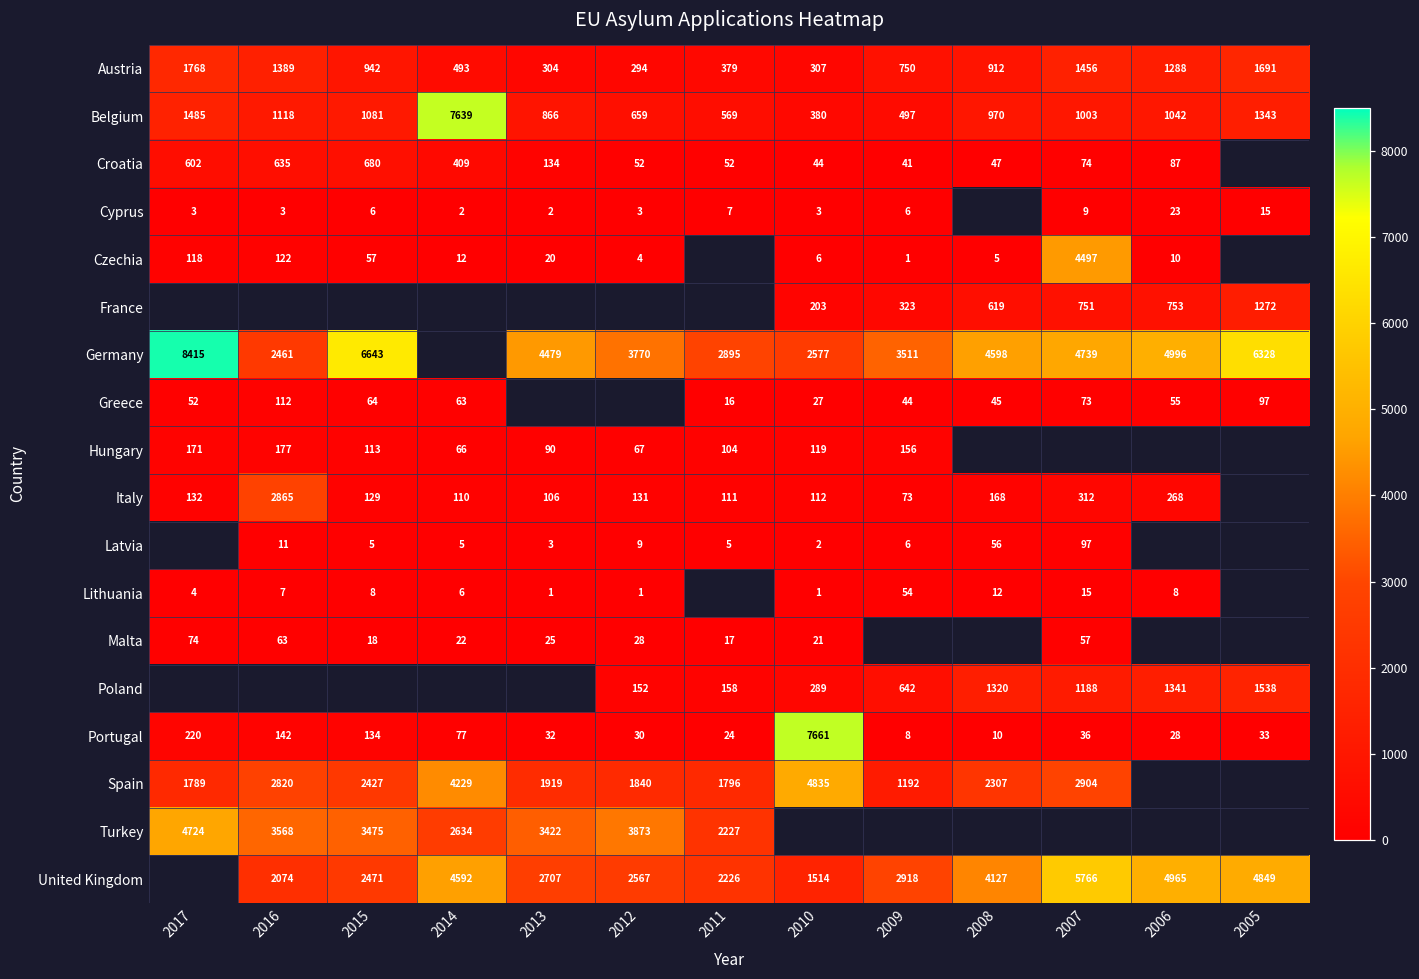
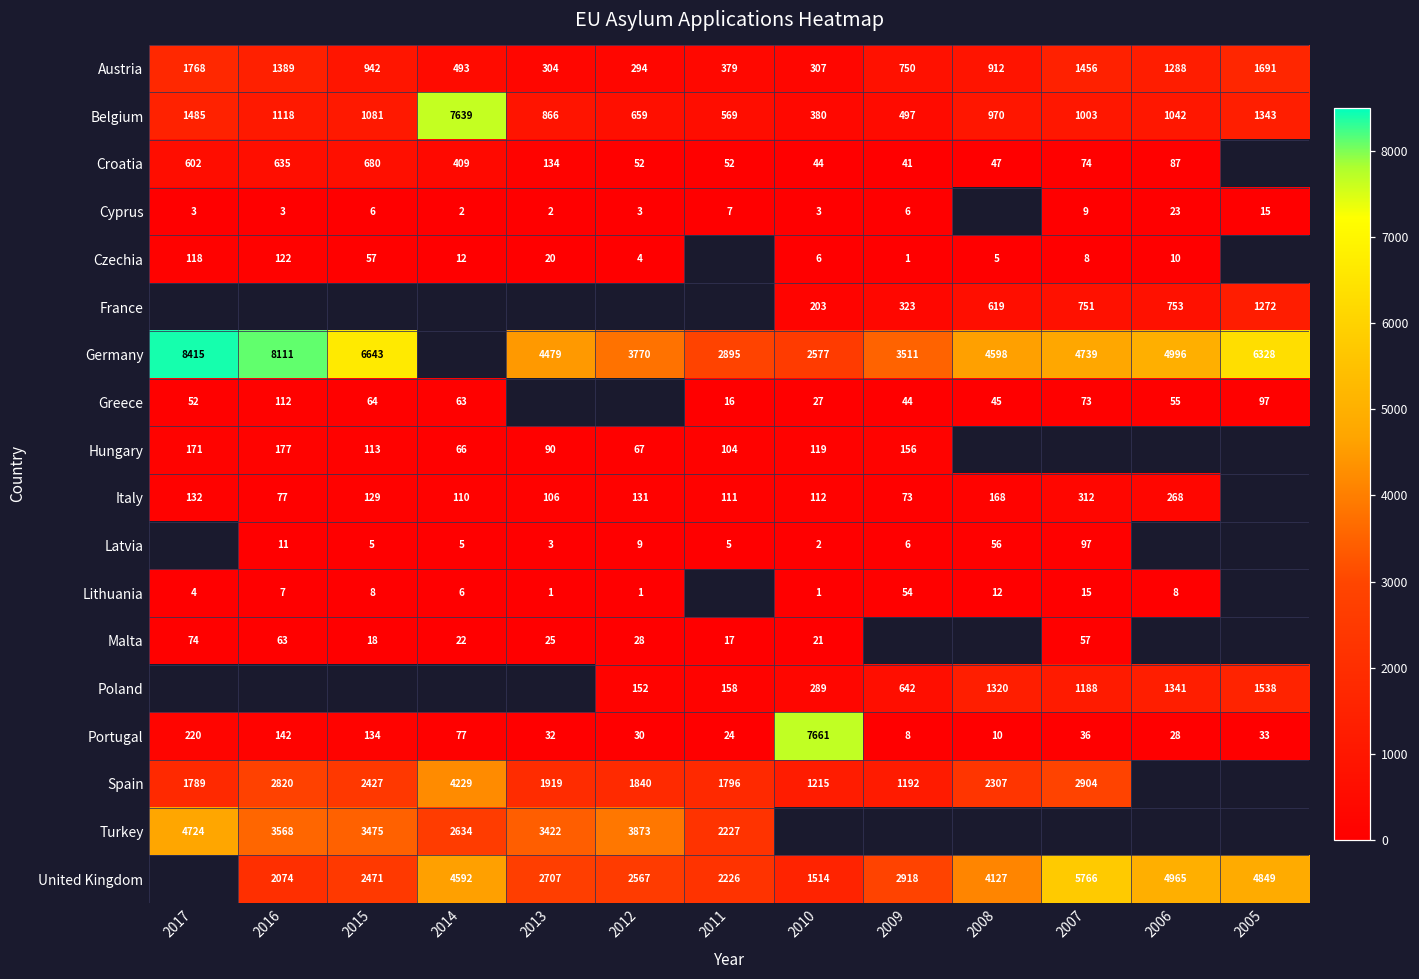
  {
    "Austria": {
      "2017": 1768,
      "2016": 1389,
      "2015": 942,
      "2014": 493,
      "2013": 304,
      "2012": 294,
      "2011": 379,
      "2010": 307,
      "2009": 750,
      "2008": 912,
      "2007": 1456,
      "2006": 1288,
      "2005": 1691
    },
    "Belgium": {
      "2017": 1485,
      "2016": 1118,
      "2015": 1081,
      "2014": 7639,
      "2013": 866,
      "2012": 659,
      "2011": 569,
      "2010": 380,
      "2009": 497,
      "2008": 970,
      "2007": 1003,
      "2006": 1042,
      "2005": 1343
    },
    "Croatia": {
      "2017": 602,
      "2016": 635,
      "2015": 680,
      "2014": 409,
      "2013": 134,
      "2012": 52,
      "2011": 52,
      "2010": 44,
      "2009": 41,
      "2008": 47,
      "2007": 74,
      "2006": 87
    },
    "Cyprus": {
      "2017": 3,
      "2016": 3,
      "2015": 6,
      "2014": 2,
      "2013": 2,
      "2012": 3,
      "2011": 7,
      "2010": 3,
      "2009": 6,
      "2007": 9,
      "2006": 23,
      "2005": 15
    },
    "Czechia": {
      "2017": 118,
      "2016": 122,
      "2015": 57,
      "2014": 12,
      "2013": 20,
      "2012": 4,
      "2010": 6,
      "2009": 1,
      "2008": 5,
-     "2007": 4497,
+     "2007": 8,
      "2006": 10
    },
    "France": {
      "2010": 203,
      "2009": 323,
      "2008": 619,
      "2007": 751,
      "2006": 753,
      "2005": 1272
    },
    "Germany": {
      "2017": 8415,
-     "2016": 2461,
+     "2016": 8111,
      "2015": 6643,
      "2013": 4479,
      "2012": 3770,
      "2011": 2895,
      "2010": 2577,
      "2009": 3511,
      "2008": 4598,
      "2007": 4739,
      "2006": 4996,
      "2005": 6328
    },
    "Greece": {
      "2017": 52,
      "2016": 112,
      "2015": 64,
      "2014": 63,
      "2011": 16,
      "2010": 27,
      "2009": 44,
      "2008": 45,
      "2007": 73,
      "2006": 55,
      "2005": 97
    },
    "Hungary": {
      "2017": 171,
      "2016": 177,
      "2015": 113,
      "2014": 66,
      "2013": 90,
      "2012": 67,
      "2011": 104,
      "2010": 119,
      "2009": 156
    },
    "Italy": {
      "2017": 132,
-     "2016": 2865,
+     "2016": 77,
      "2015": 129,
      "2014": 110,
      "2013": 106,
      "2012": 131,
      "2011": 111,
      "2010": 112,
      "2009": 73,
      "2008": 168,
      "2007": 312,
      "2006": 268
    },
    "Latvia": {
      "2016": 11,
      "2015": 5,
      "2014": 5,
      "2013": 3,
      "2012": 9,
      "2011": 5,
      "2010": 2,
      "2009": 6,
      "2008": 56,
      "2007": 97
    },
    "Lithuania": {
      "2017": 4,
      "2016": 7,
      "2015": 8,
      "2014": 6,
      "2013": 1,
      "2012": 1,
      "2010": 1,
      "2009": 54,
      "2008": 12,
      "2007": 15,
      "2006": 8
    },
    "Malta": {
      "2017": 74,
      "2016": 63,
      "2015": 18,
      "2014": 22,
      "2013": 25,
      "2012": 28,
      "2011": 17,
      "2010": 21,
      "2007": 57
    },
    "Poland": {
      "2012": 152,
      "2011": 158,
      "2010": 289,
      "2009": 642,
      "2008": 1320,
      "2007": 1188,
      "2006": 1341,
      "2005": 1538
    },
    "Portugal": {
      "2017": 220,
      "2016": 142,
      "2015": 134,
      "2014": 77,
      "2013": 32,
      "2012": 30,
      "2011": 24,
      "2010": 7661,
      "2009": 8,
      "2008": 10,
      "2007": 36,
      "2006": 28,
      "2005": 33
    },
    "Spain": {
      "2017": 1789,
      "2016": 2820,
      "2015": 2427,
      "2014": 4229,
      "2013": 1919,
      "2012": 1840,
      "2011": 1796,
-     "2010": 4835,
+     "2010": 1215,
      "2009": 1192,
      "2008": 2307,
      "2007": 2904
    },
    "Turkey": {
      "2017": 4724,
      "2016": 3568,
      "2015": 3475,
      "2014": 2634,
      "2013": 3422,
      "2012": 3873,
      "2011": 2227
    },
    "United Kingdom": {
      "2016": 2074,
      "2015": 2471,
      "2014": 4592,
      "2013": 2707,
      "2012": 2567,
      "2011": 2226,
      "2010": 1514,
      "2009": 2918,
      "2008": 4127,
      "2007": 5766,
      "2006": 4965,
      "2005": 4849
    }
  }
